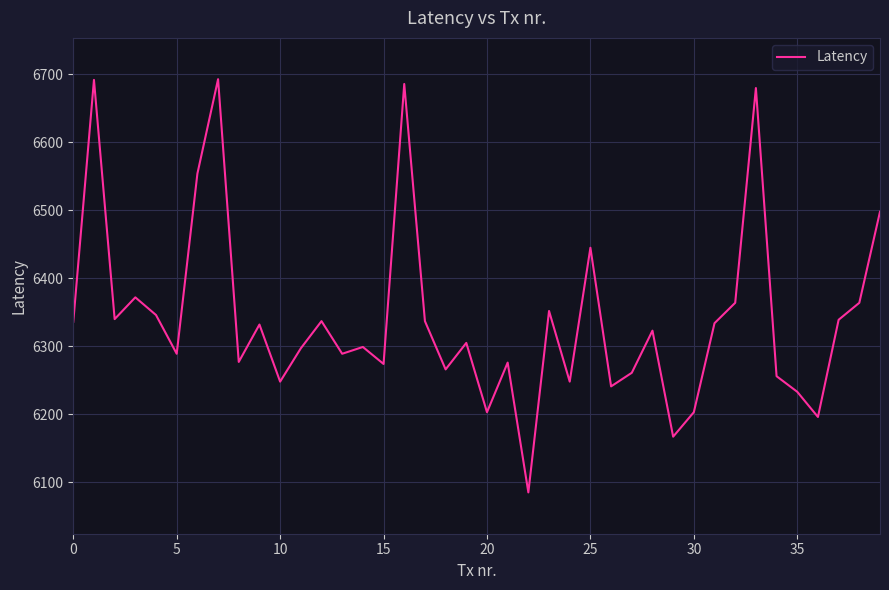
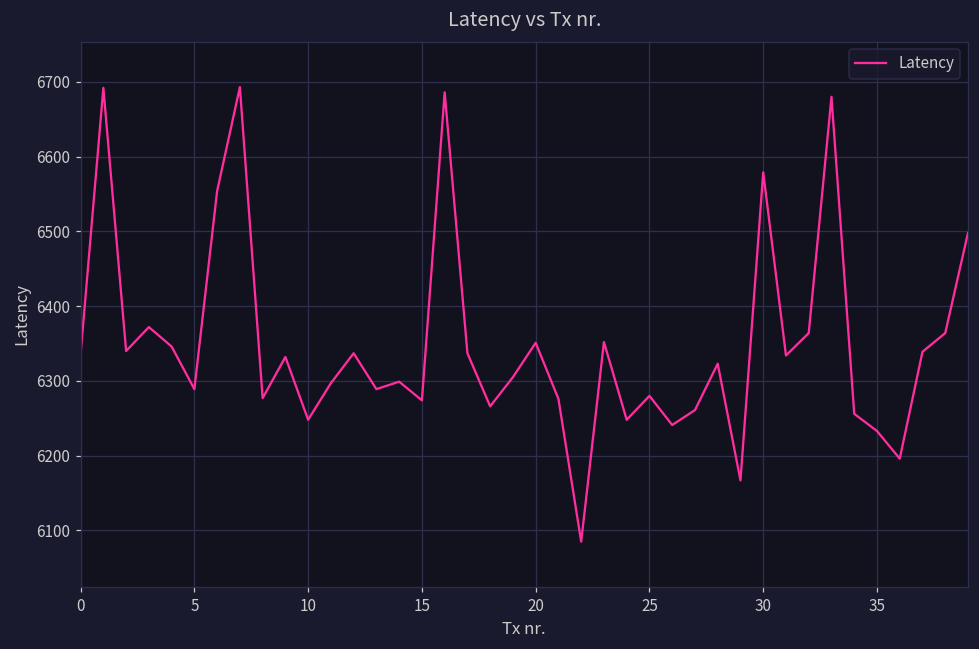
  {
    "0": 6340,
    "5": 6290,
    "10": 6250,
    "15": 6270,
-   "20": 6200,
-   "25": 6450,
-   "30": 6200,
+   "20": 6350,
+   "25": 6280,
+   "30": 6580,
    "35": 6230
  }
